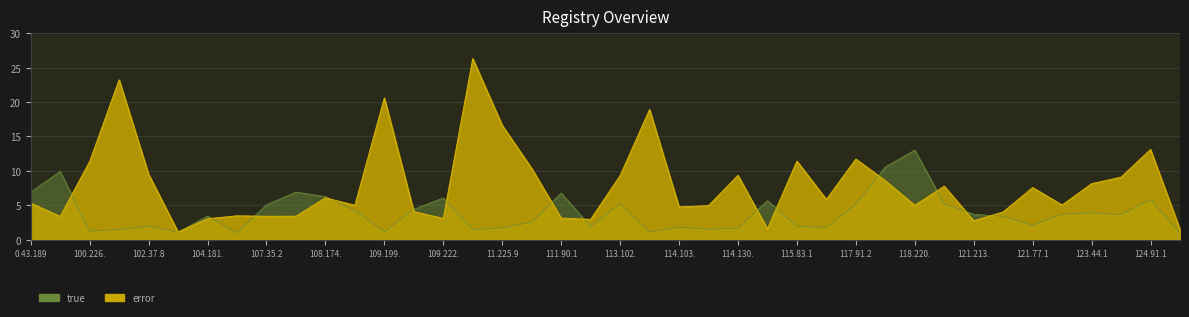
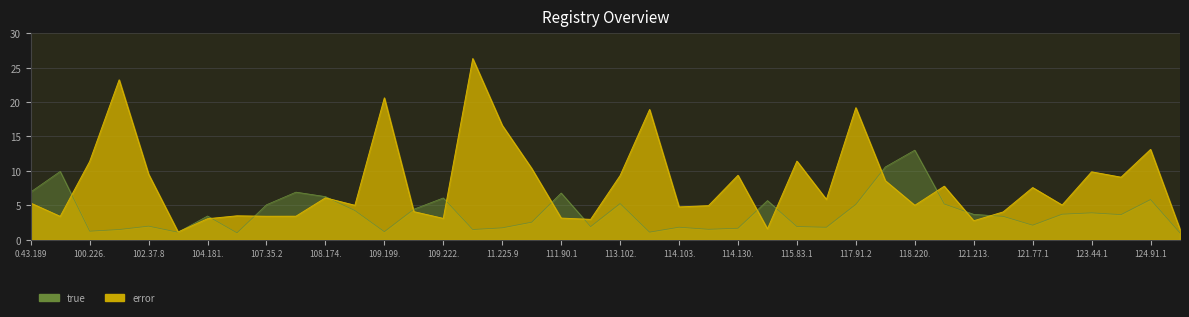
  {
    "true": {
      "0.43.189": 7,
      "100.226.": 1,
      "102.37.8": 2,
      "104.181.": 3,
      "107.35.2": 5,
      "109.199.": 1,
      "109.222.": 6,
      "11.225.9": 2,
      "111.90.1": 7,
      "113.102.": 5,
      "114.103.": 2,
      "114.130.": 2,
      "115.83.1": 2,
      "117.91.2": 5,
      "118.220.": 13,
      "121.213.": 4,
      "121.77.1": 2,
      "123.44.1": 4,
      "124.91.1": 6
    },
    "error": {
      "0.43.189": 5,
      "100.226.": 11,
      "102.37.8": 9,
      "104.181.": 3,
      "107.35.2": 3,
      "109.199.": 21,
      "109.222.": 3,
      "11.225.9": 17,
      "111.90.1": 3,
      "113.102.": 9,
      "114.103.": 5,
      "114.130.": 9,
      "115.83.1": 11,
-     "117.91.2": 12,
+     "117.91.2": 19,
      "118.220.": 5,
      "121.213.": 3,
      "121.77.1": 8,
-     "123.44.1": 8,
+     "123.44.1": 10,
      "124.91.1": 13
    }
  }
